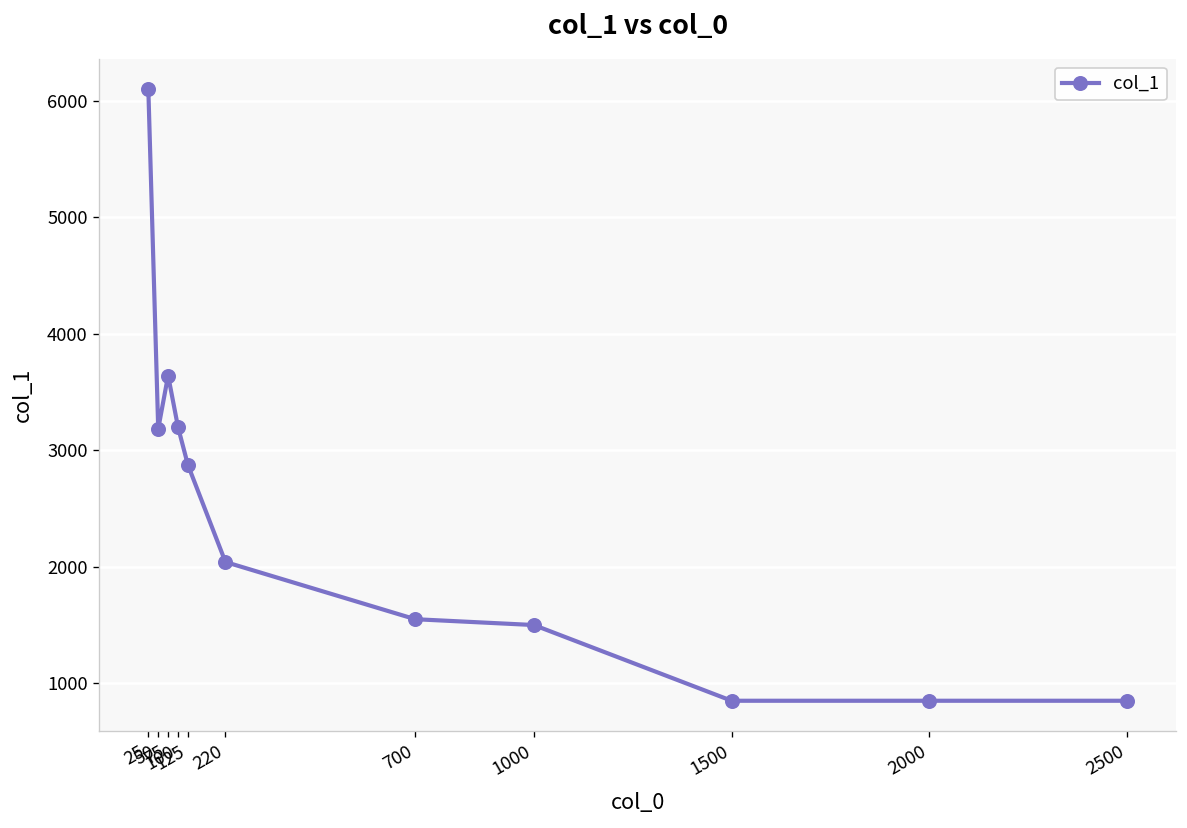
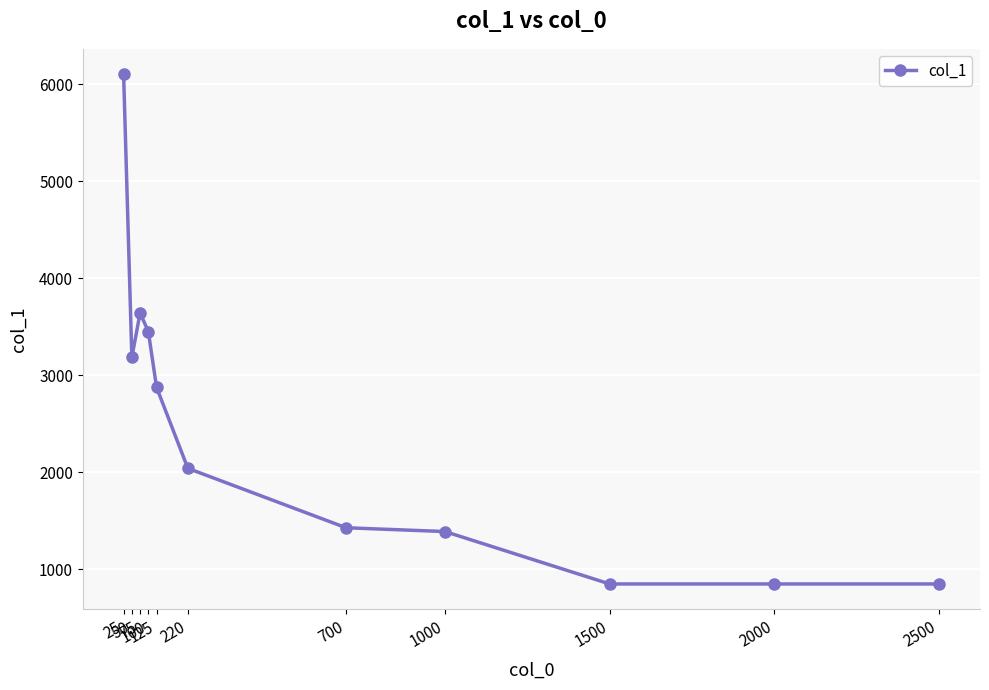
  {
    "25": 6100,
    "50": 3200,
    "75": 3600,
-   "100": 3200,
+   "100": 3500,
    "125": 2900,
    "220": 2000,
-   "700": 1600,
-   "1000": 1500,
+   "700": 1400,
+   "1000": 1400,
    "1500": 900,
    "2000": 900,
    "2500": 900
  }
